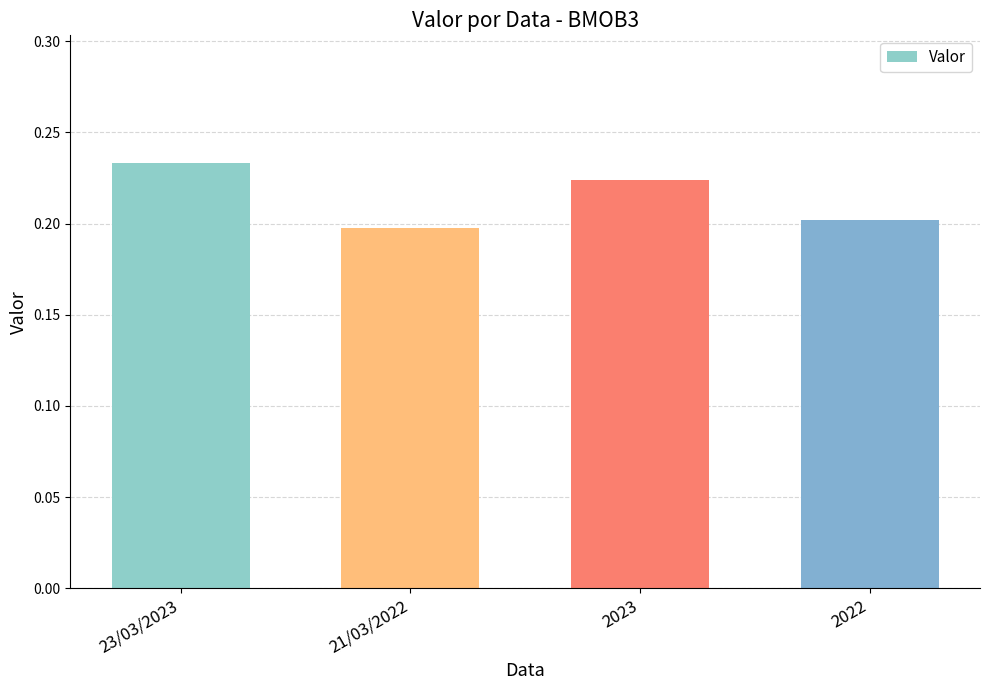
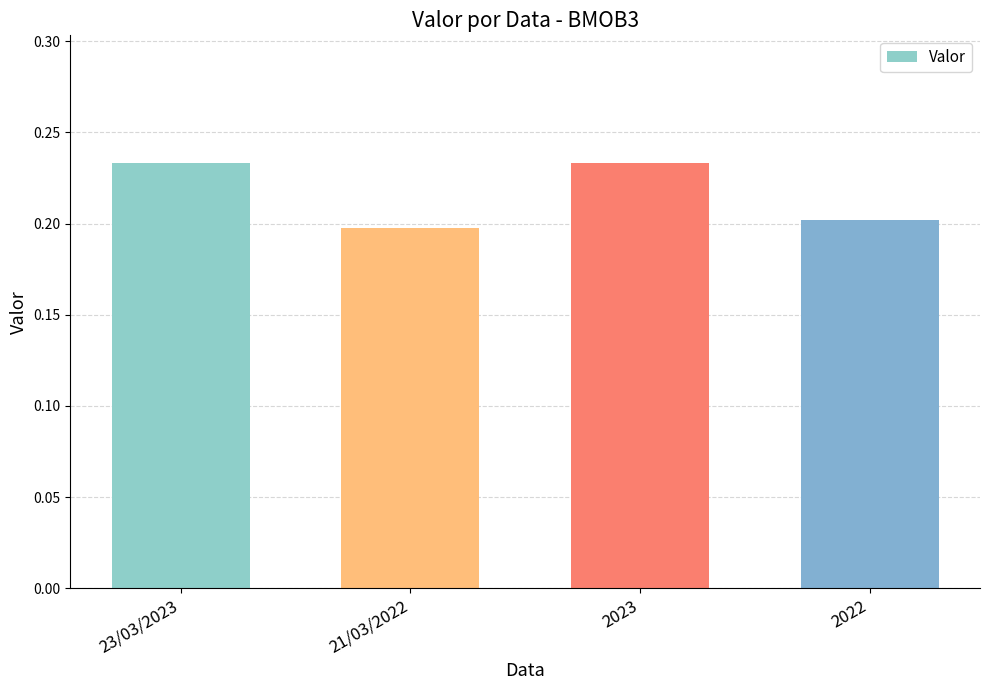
  {
    "23/03/2023": 0.233,
    "21/03/2022": 0.198,
-   "2023": 0.224,
+   "2023": 0.233,
    "2022": 0.202
  }
